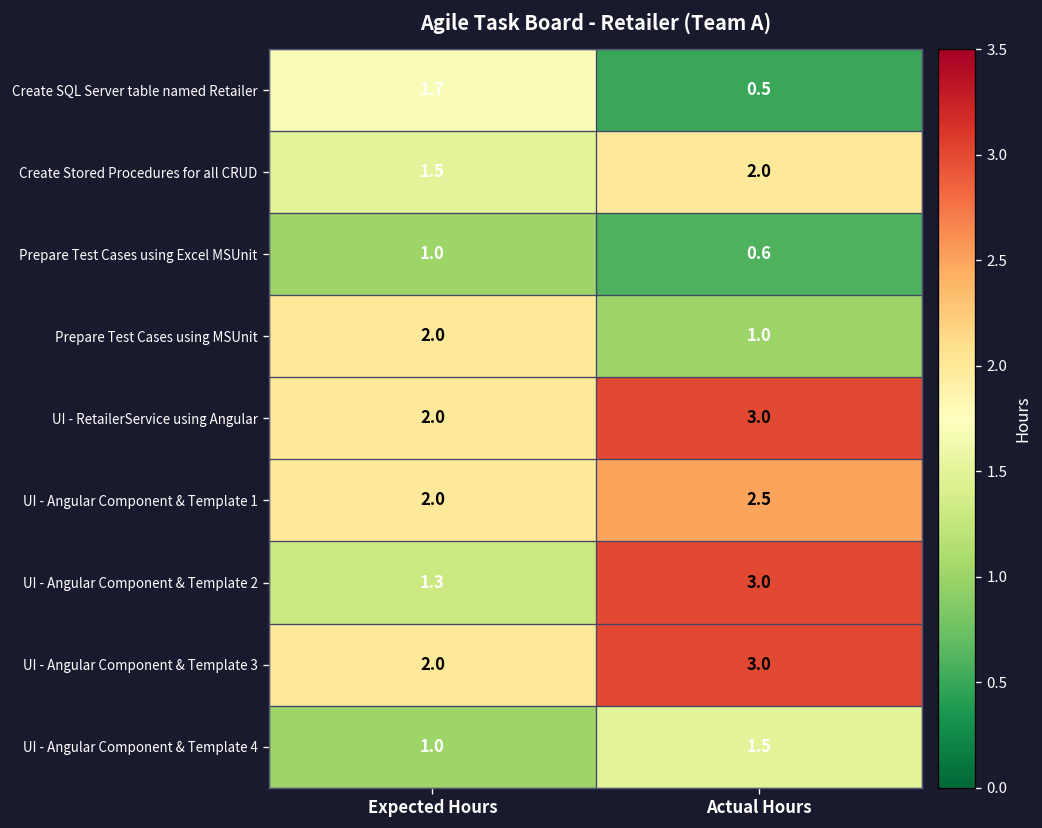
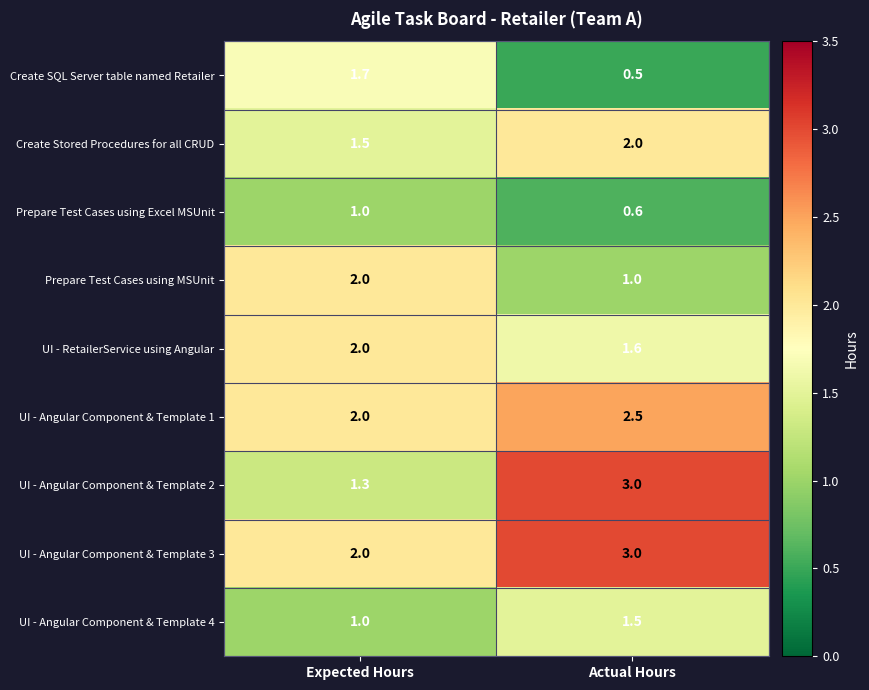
  {
    "Create SQL Server table named Retailer": {
      "Expected Hours": 1.7,
      "Actual Hours": 0.5
    },
    "Create Stored Procedures for all CRUD": {
      "Expected Hours": 1.5,
      "Actual Hours": 2.0
    },
    "Prepare Test Cases using Excel MSUnit": {
      "Expected Hours": 1.0,
      "Actual Hours": 0.6
    },
    "Prepare Test Cases using MSUnit": {
      "Expected Hours": 2.0,
      "Actual Hours": 1.0
    },
    "UI - RetailerService using Angular": {
      "Expected Hours": 2.0,
-     "Actual Hours": 3.0
+     "Actual Hours": 1.6
    },
    "UI - Angular Component & Template 1": {
      "Expected Hours": 2.0,
      "Actual Hours": 2.5
    },
    "UI - Angular Component & Template 2": {
      "Expected Hours": 1.3,
      "Actual Hours": 3.0
    },
    "UI - Angular Component & Template 3": {
      "Expected Hours": 2.0,
      "Actual Hours": 3.0
    },
    "UI - Angular Component & Template 4": {
      "Expected Hours": 1.0,
      "Actual Hours": 1.5
    }
  }
